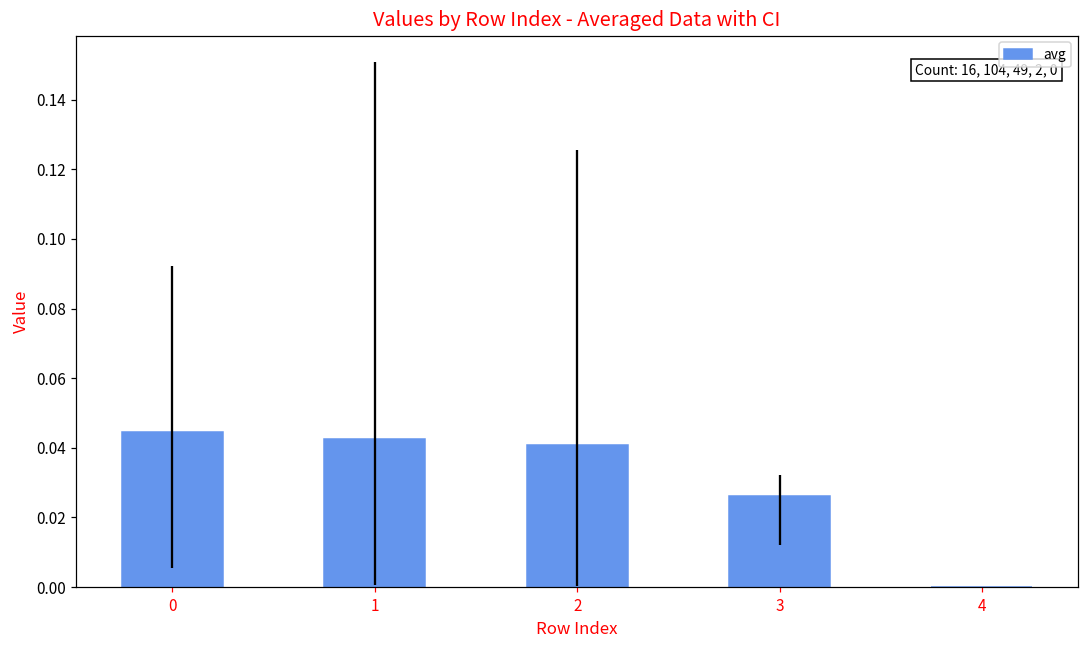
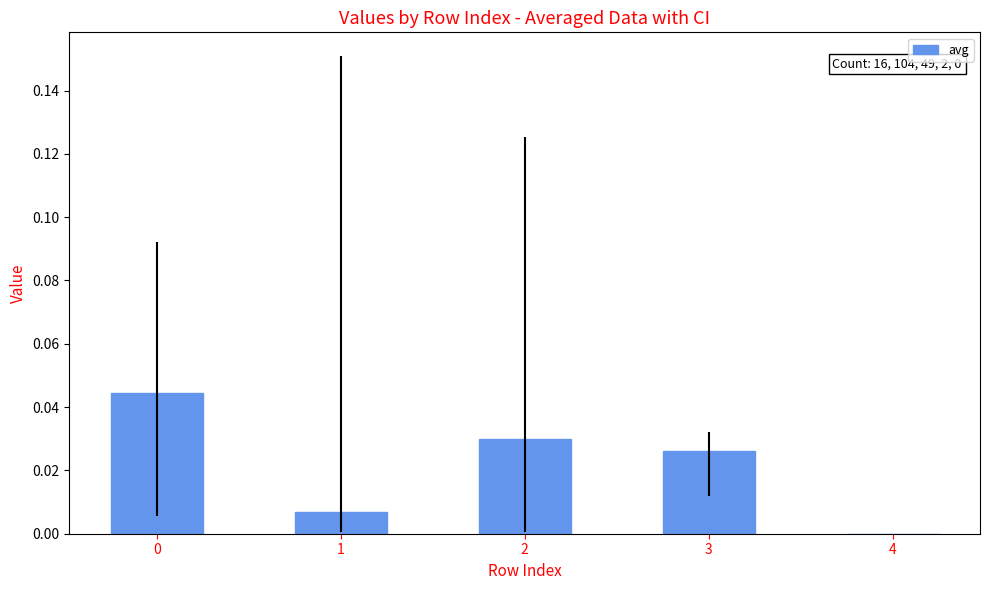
  {
    "0": 0.044,
-   "1": 0.042,
-   "2": 0.041,
+   "1": 0.007,
+   "2": 0.030,
    "3": 0.026,
    "4": 0.000
  }
